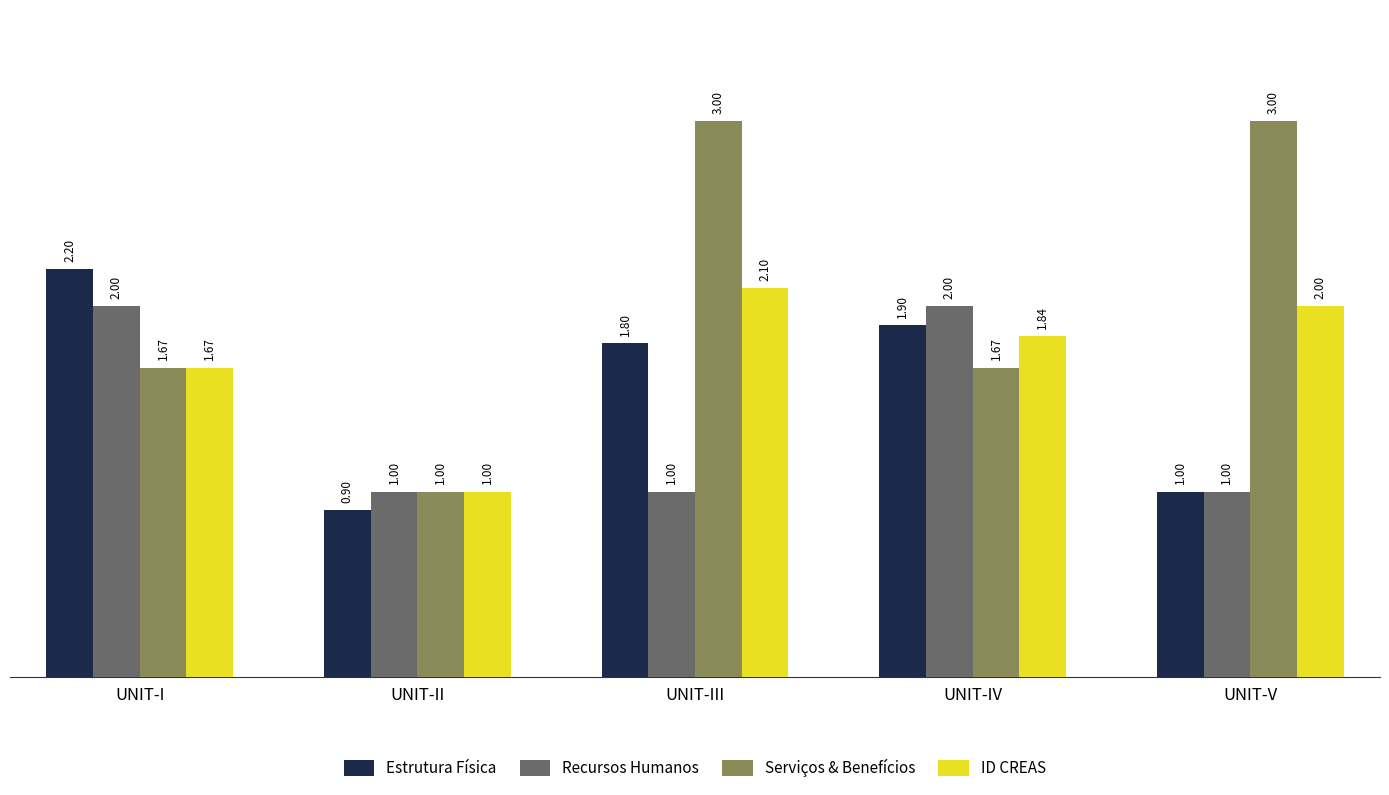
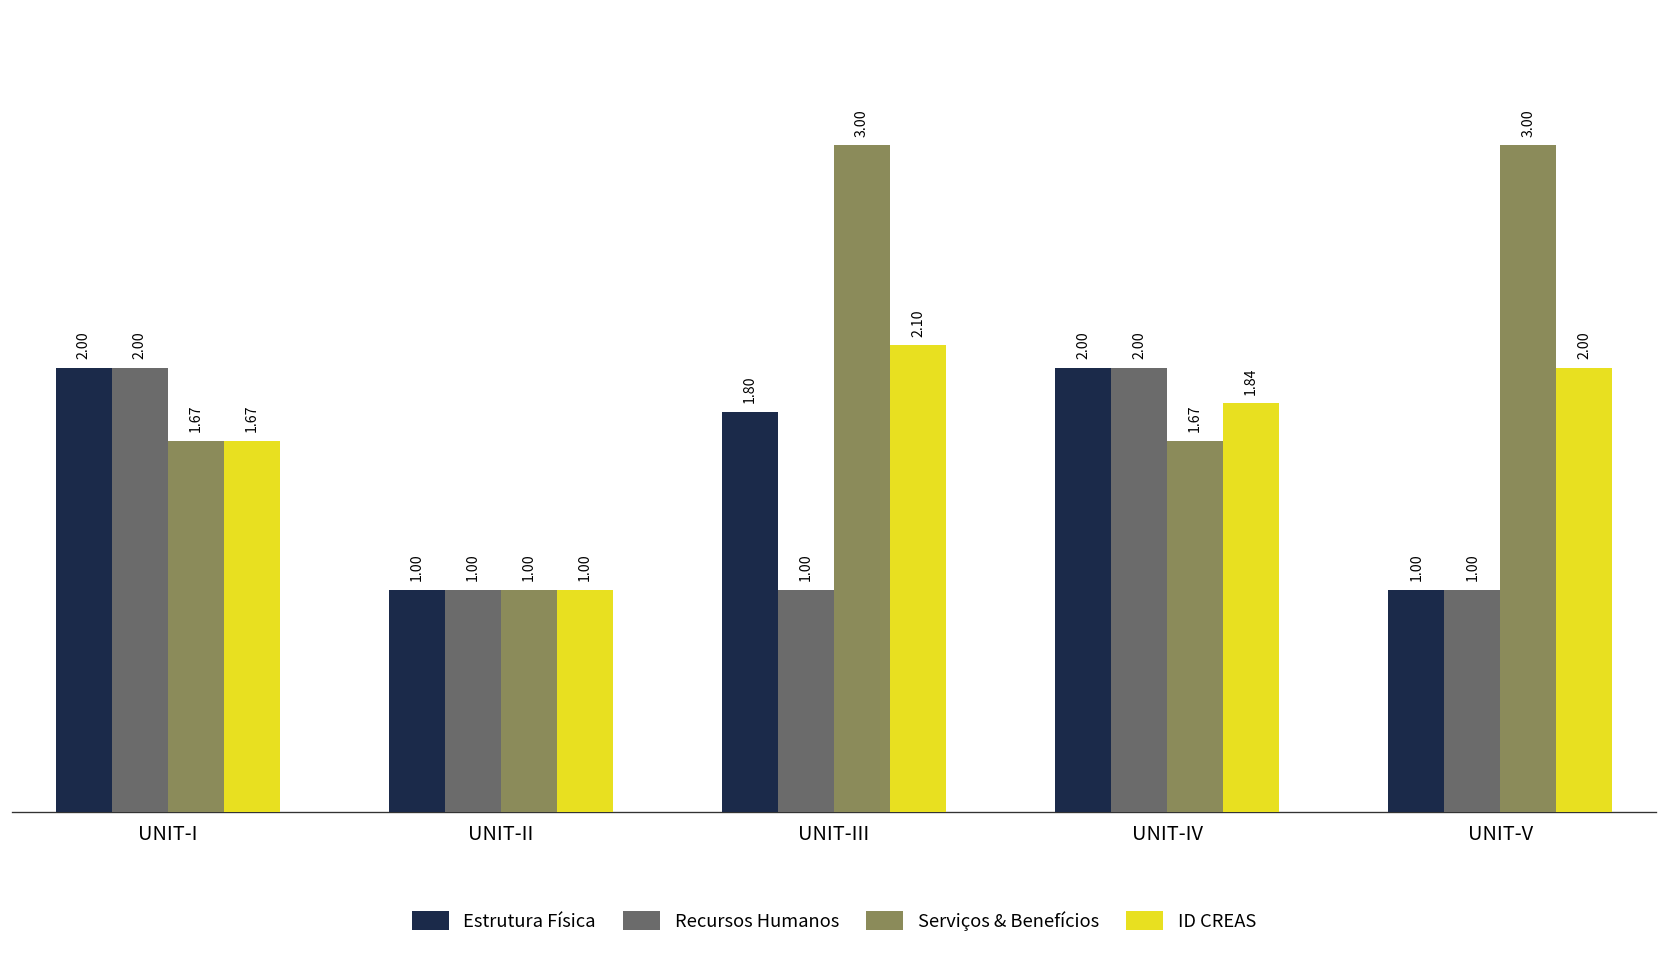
  {
    "Estrutura Física": {
-     "UNIT-I": 2.20,
-     "UNIT-II": 0.90,
+     "UNIT-I": 2.00,
+     "UNIT-II": 1.00,
      "UNIT-III": 1.80,
-     "UNIT-IV": 1.90,
+     "UNIT-IV": 2.00,
      "UNIT-V": 1.00
    },
    "ID CREAS": {
      "UNIT-I": 1.67,
      "UNIT-II": 1.00,
      "UNIT-III": 2.10,
      "UNIT-IV": 1.84,
      "UNIT-V": 2.00
    }
  }
